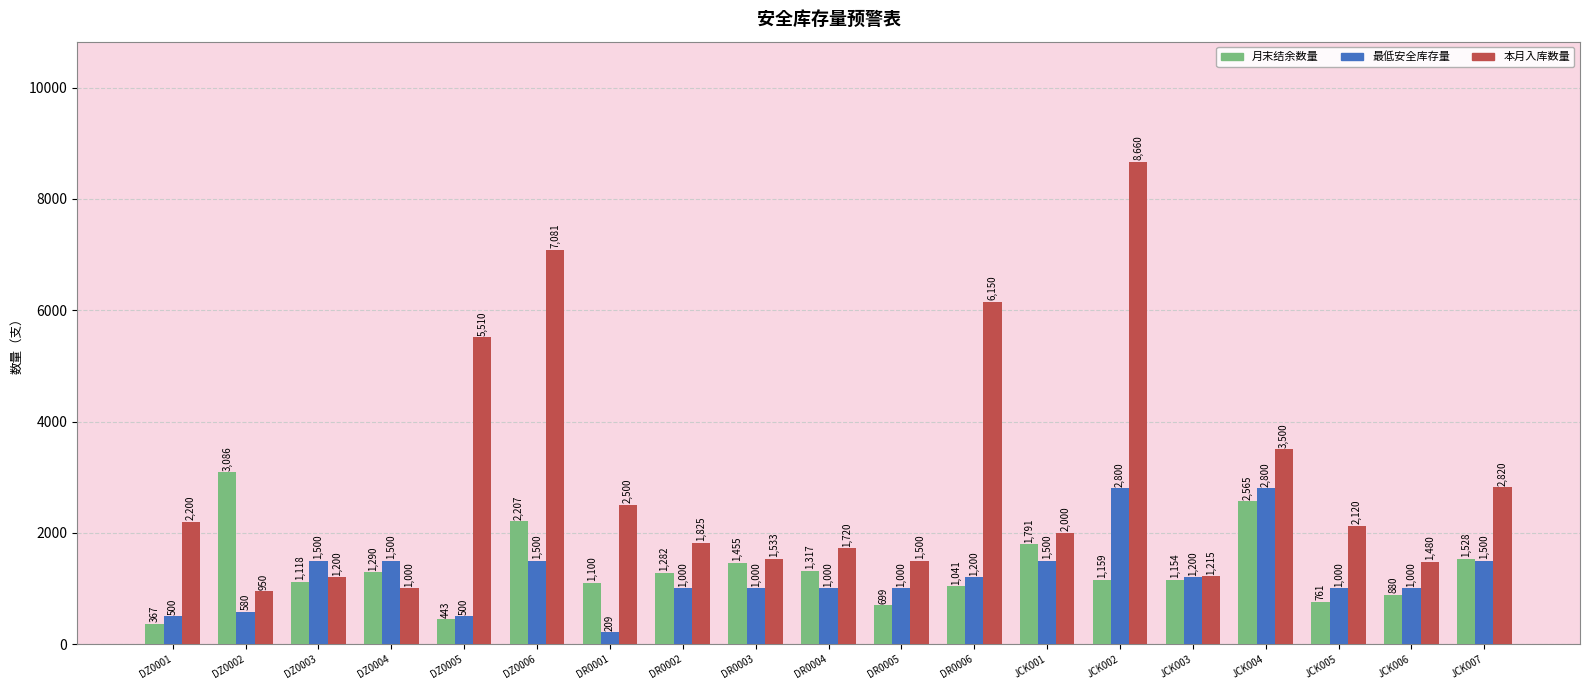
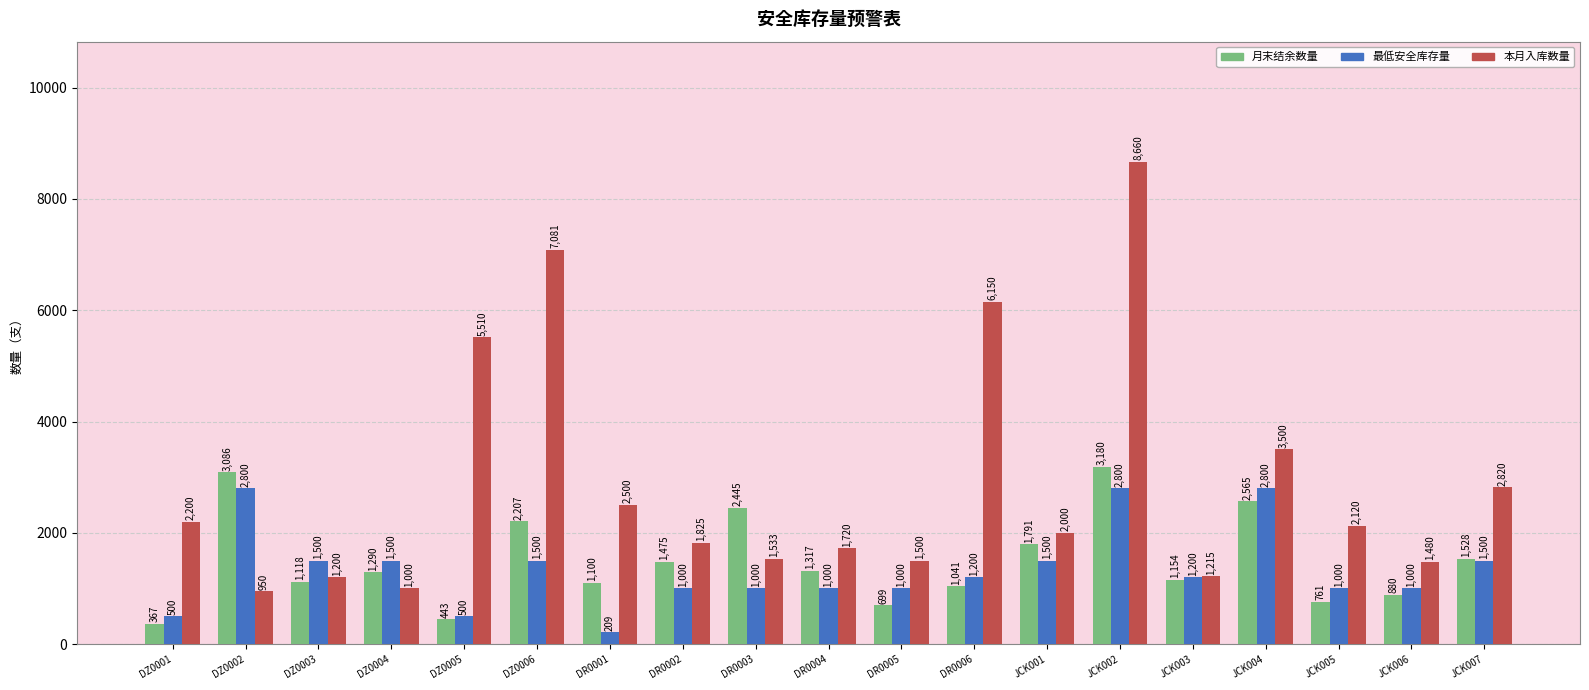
  {
    "月末结余数量": {
      "DZ0001": "367",
      "DZ0002": "3,086",
      "DZ0003": "1,118",
      "DZ0004": "1,290",
      "DZ0005": "443",
      "DZ0006": "2,207",
      "DR0001": "1,100",
-     "DR0002": "1,282",
-     "DR0003": "1,455",
+     "DR0002": "1,475",
+     "DR0003": "2,445",
      "DR0004": "1,317",
      "DR0005": "699",
      "DR0006": "1,041",
      "JCK001": "1,791",
-     "JCK002": "1,159",
+     "JCK002": "3,180",
      "JCK003": "1,154",
      "JCK004": "2,565",
      "JCK005": "761",
      "JCK006": "880",
      "JCK007": "1,528"
    },
    "最低安全库存量": {
      "DZ0001": "500",
-     "DZ0002": "580",
+     "DZ0002": "2,800",
      "DZ0003": "1,500",
      "DZ0004": "1,500",
      "DZ0005": "500",
      "DZ0006": "1,500",
      "DR0001": "209",
      "DR0002": "1,000",
      "DR0003": "1,000",
      "DR0004": "1,000",
      "DR0005": "1,000",
      "DR0006": "1,200",
      "JCK001": "1,500",
      "JCK002": "2,800",
      "JCK003": "1,200",
      "JCK004": "2,800",
      "JCK005": "1,000",
      "JCK006": "1,000",
      "JCK007": "1,500"
    },
    "本月入库数量": {
      "DZ0001": "2,200",
      "DZ0002": "950",
      "DZ0003": "1,200",
      "DZ0004": "1,000",
      "DZ0005": "5,510",
      "DZ0006": "7,081",
      "DR0001": "2,500",
      "DR0002": "1,825",
      "DR0003": "1,533",
      "DR0004": "1,720",
      "DR0005": "1,500",
      "DR0006": "6,150",
      "JCK001": "2,000",
      "JCK002": "8,660",
      "JCK003": "1,215",
      "JCK004": "3,500",
      "JCK005": "2,120",
      "JCK006": "1,480",
      "JCK007": "2,820"
    }
  }
